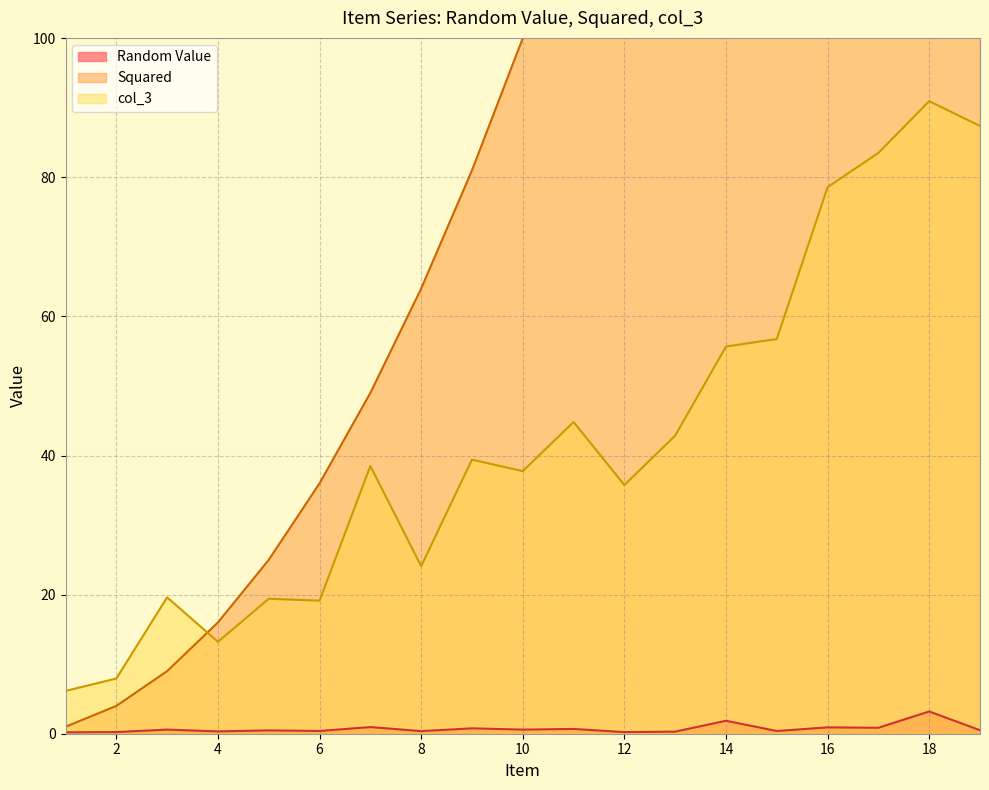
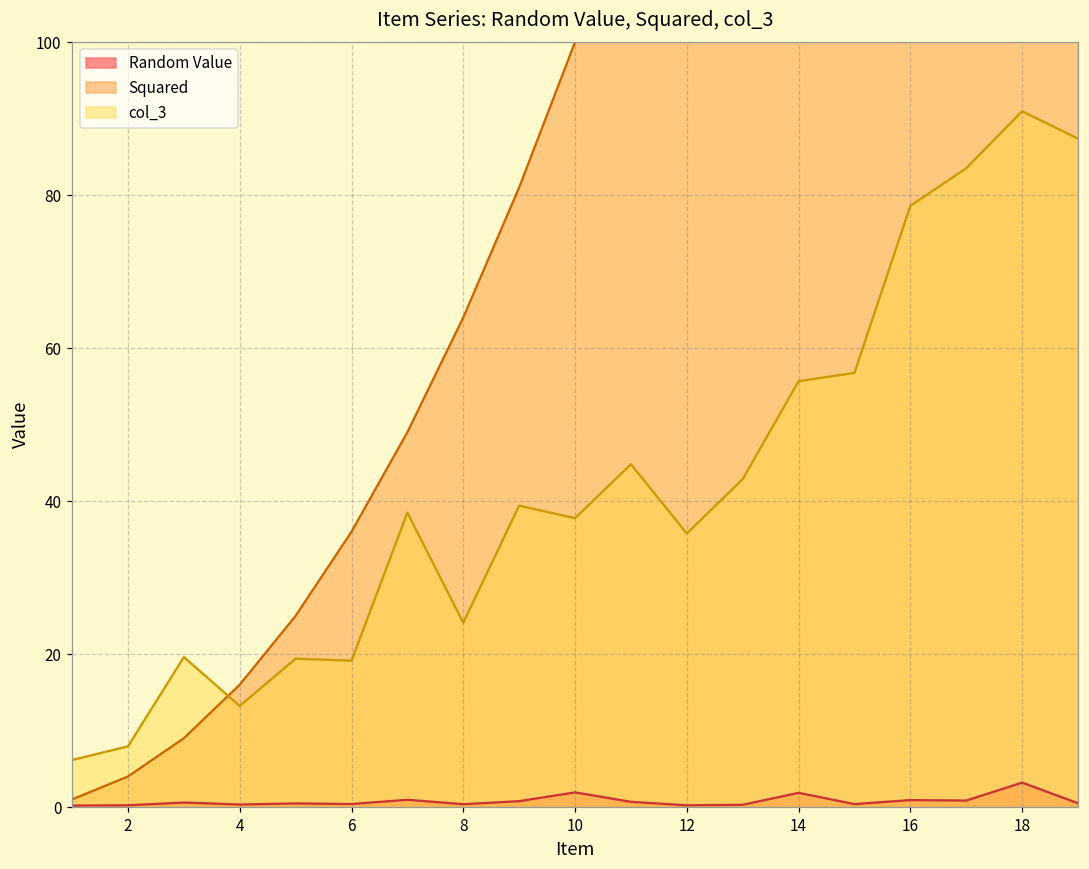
  {
    "Random Value": {
      "2": 0,
      "4": 0,
      "6": 0,
      "8": 0,
-     "10": 1,
+     "10": 2,
      "12": 0,
      "14": 2,
      "16": 1,
      "18": 3
    }
  }
